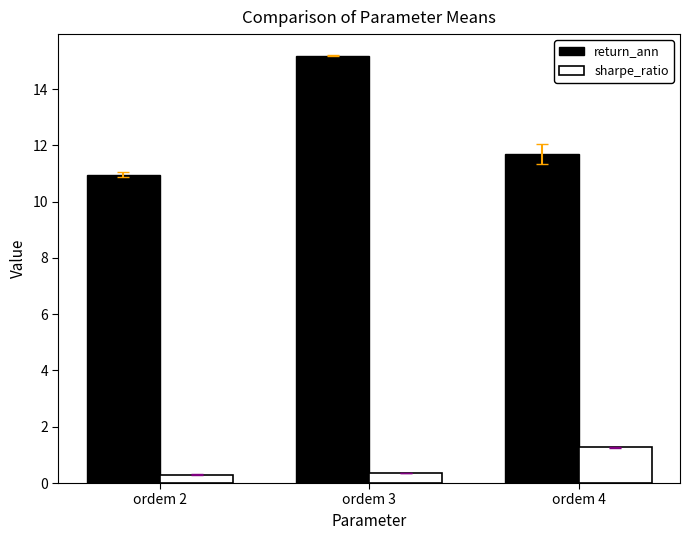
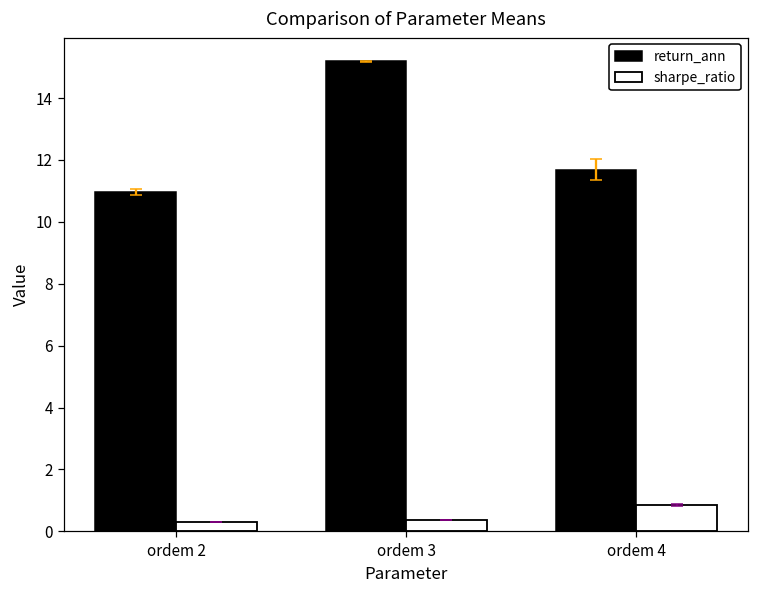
  {
    "return_ann": {
      "ordem 2": 11.0,
      "ordem 3": 15.2,
      "ordem 4": 11.7
    },
    "sharpe_ratio": {
      "ordem 2": 0.3,
      "ordem 3": 0.4,
-     "ordem 4": 1.3
+     "ordem 4": 0.8
    }
  }
